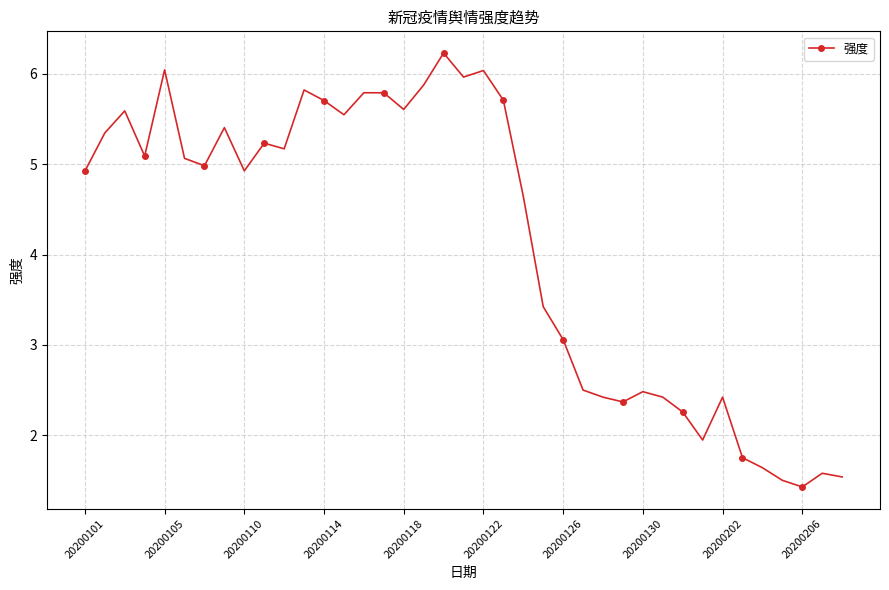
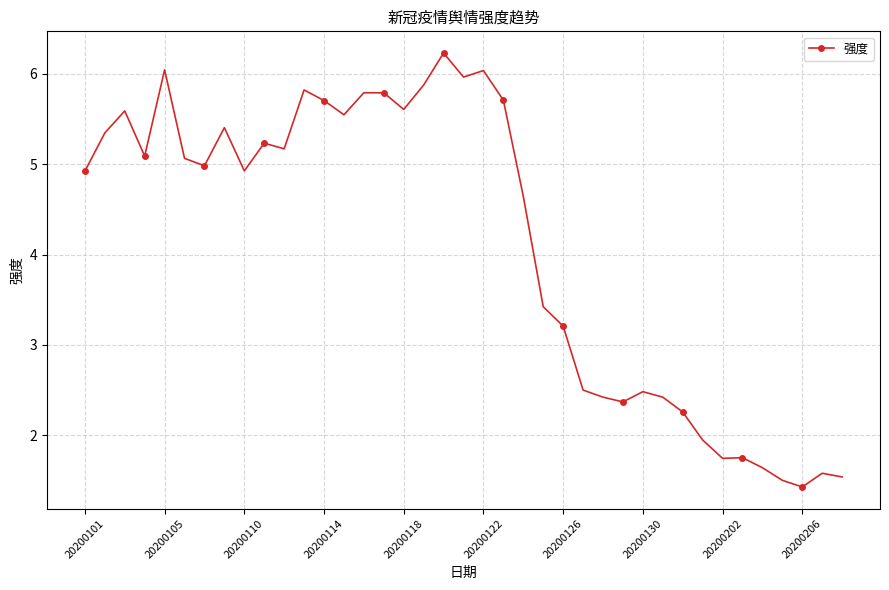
  {
    "20200101": 4.9,
    "20200105": 6.0,
    "20200110": 4.9,
    "20200114": 5.7,
    "20200118": 5.6,
    "20200122": 6.0,
-   "20200126": 3.1,
+   "20200126": 3.2,
    "20200130": 2.5,
-   "20200202": 2.4,
+   "20200202": 1.7,
    "20200206": 1.4
  }
